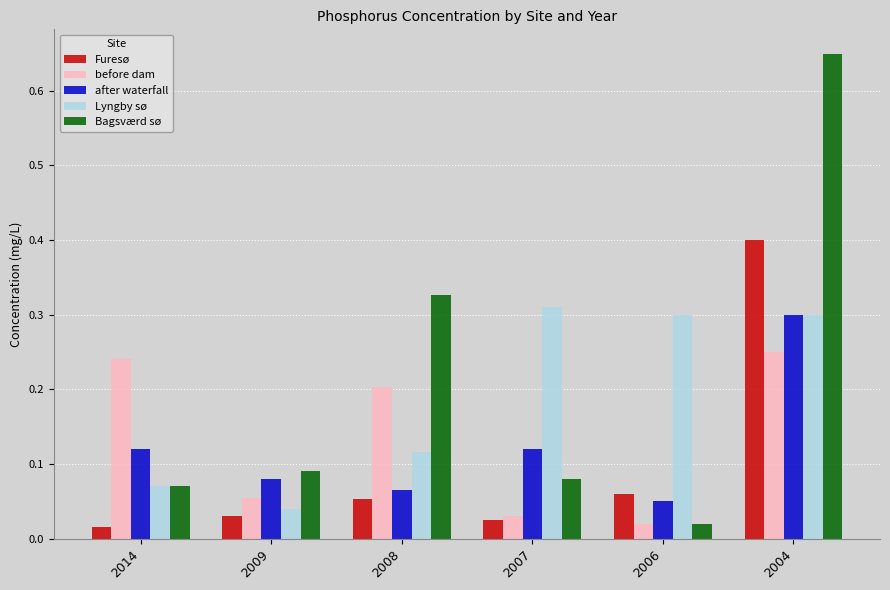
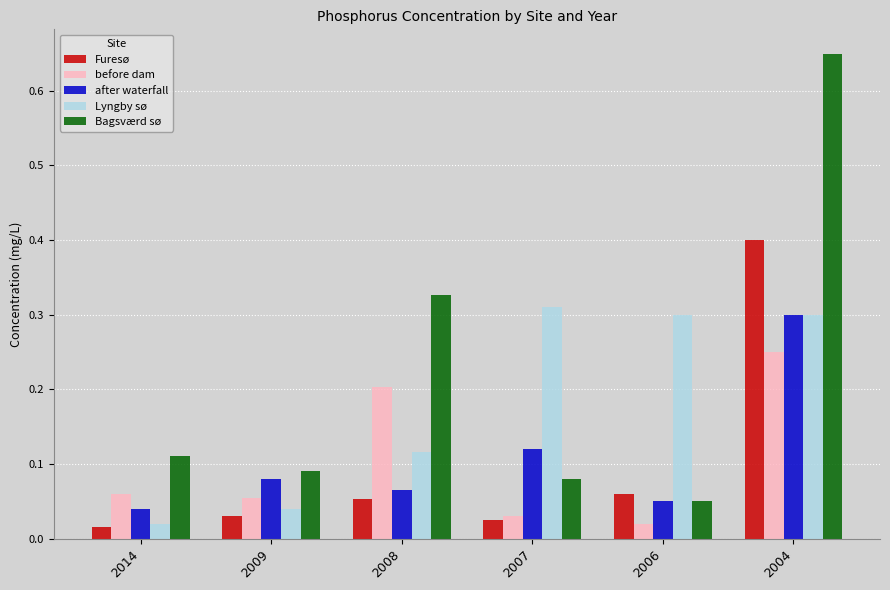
  {
    "Furesø": {
      "2014": 0.02,
      "2009": 0.03,
      "2008": 0.05,
      "2007": 0.03,
      "2006": 0.06,
      "2004": 0.40
    },
    "before dam": {
-     "2014": 0.24,
+     "2014": 0.06,
      "2009": 0.06,
      "2008": 0.20,
      "2007": 0.03,
      "2006": 0.02,
      "2004": 0.25
    },
    "after waterfall": {
-     "2014": 0.12,
+     "2014": 0.04,
      "2009": 0.08,
      "2008": 0.07,
      "2007": 0.12,
      "2006": 0.05,
      "2004": 0.30
    },
    "Lyngby sø": {
-     "2014": 0.07,
+     "2014": 0.02,
      "2009": 0.04,
      "2008": 0.12,
      "2007": 0.31,
      "2006": 0.30,
      "2004": 0.30
    },
    "Bagsværd sø": {
-     "2014": 0.07,
+     "2014": 0.11,
      "2009": 0.09,
      "2008": 0.33,
      "2007": 0.08,
-     "2006": 0.02,
+     "2006": 0.05,
      "2004": 0.65
    }
  }
